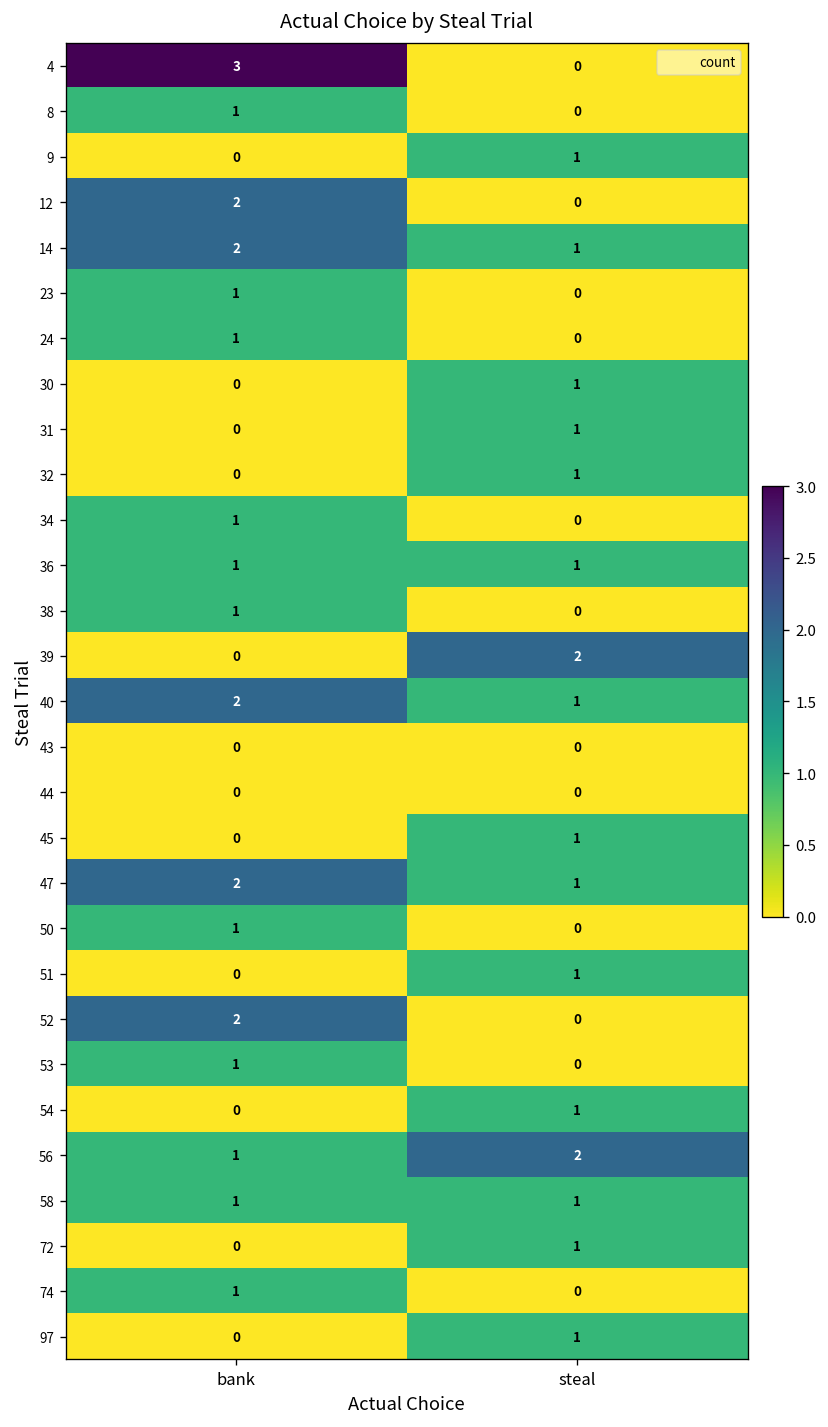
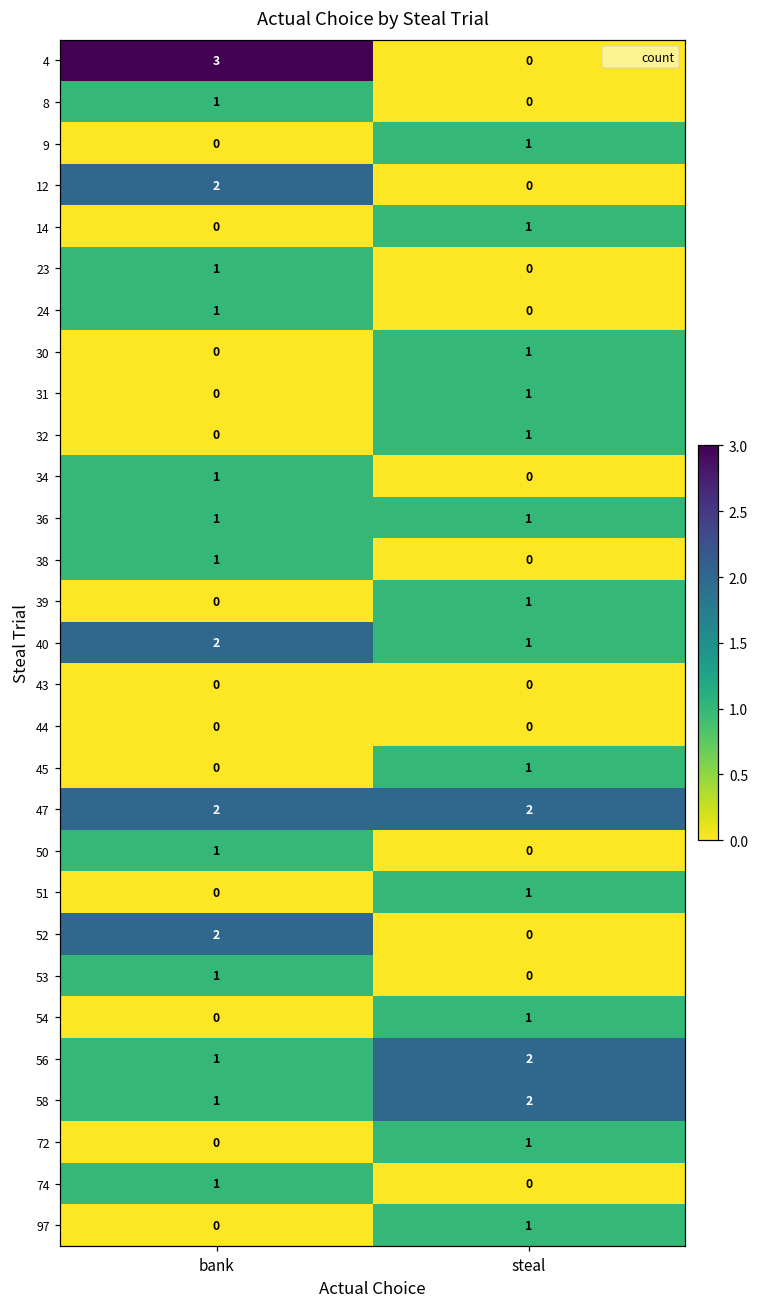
  {
    "4": {
      "bank": 3,
      "steal": 0
    },
    "8": {
      "bank": 1,
      "steal": 0
    },
    "9": {
      "bank": 0,
      "steal": 1
    },
    "12": {
      "bank": 2,
      "steal": 0
    },
    "14": {
-     "bank": 2,
+     "bank": 0,
      "steal": 1
    },
    "23": {
      "bank": 1,
      "steal": 0
    },
    "24": {
      "bank": 1,
      "steal": 0
    },
    "30": {
      "bank": 0,
      "steal": 1
    },
    "31": {
      "bank": 0,
      "steal": 1
    },
    "32": {
      "bank": 0,
      "steal": 1
    },
    "34": {
      "bank": 1,
      "steal": 0
    },
    "36": {
      "bank": 1,
      "steal": 1
    },
    "38": {
      "bank": 1,
      "steal": 0
    },
    "39": {
      "bank": 0,
-     "steal": 2
+     "steal": 1
    },
    "40": {
      "bank": 2,
      "steal": 1
    },
    "43": {
      "bank": 0,
      "steal": 0
    },
    "44": {
      "bank": 0,
      "steal": 0
    },
    "45": {
      "bank": 0,
      "steal": 1
    },
    "47": {
      "bank": 2,
-     "steal": 1
+     "steal": 2
    },
    "50": {
      "bank": 1,
      "steal": 0
    },
    "51": {
      "bank": 0,
      "steal": 1
    },
    "52": {
      "bank": 2,
      "steal": 0
    },
    "53": {
      "bank": 1,
      "steal": 0
    },
    "54": {
      "bank": 0,
      "steal": 1
    },
    "56": {
      "bank": 1,
      "steal": 2
    },
    "58": {
      "bank": 1,
-     "steal": 1
+     "steal": 2
    },
    "72": {
      "bank": 0,
      "steal": 1
    },
    "74": {
      "bank": 1,
      "steal": 0
    },
    "97": {
      "bank": 0,
      "steal": 1
    }
  }
